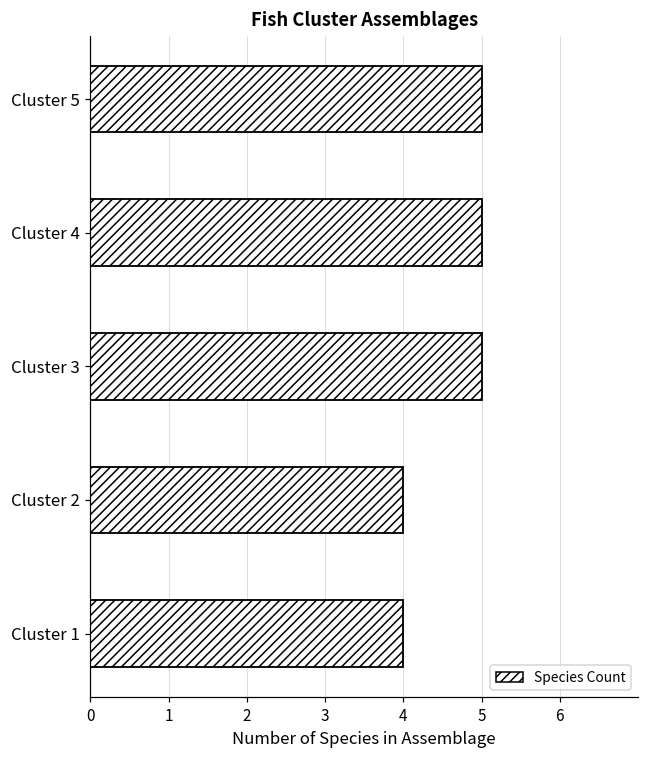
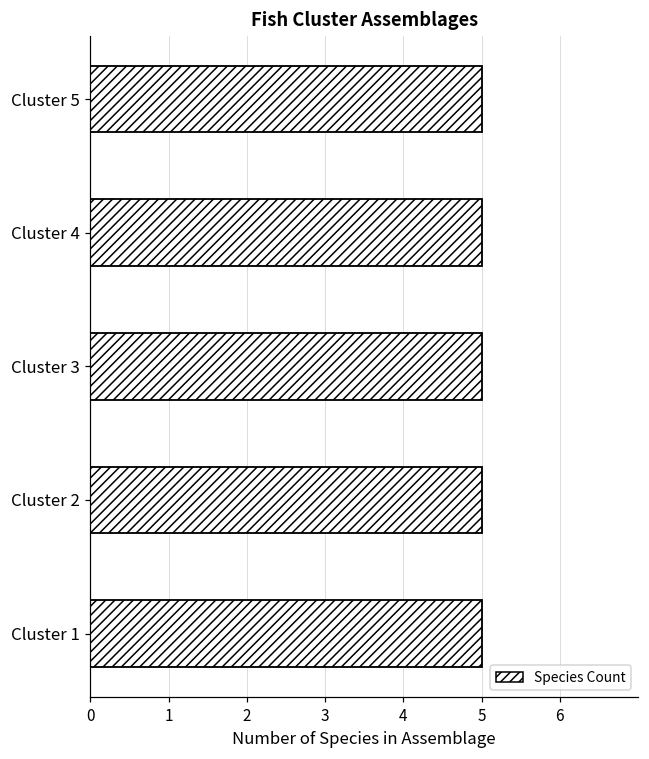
  {
    "Cluster 5": 5,
    "Cluster 4": 5,
    "Cluster 3": 5,
-   "Cluster 2": 4,
-   "Cluster 1": 4
+   "Cluster 2": 5,
+   "Cluster 1": 5
  }
